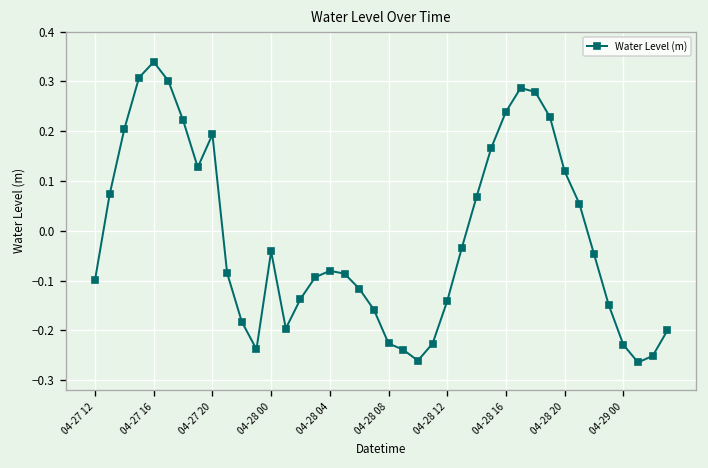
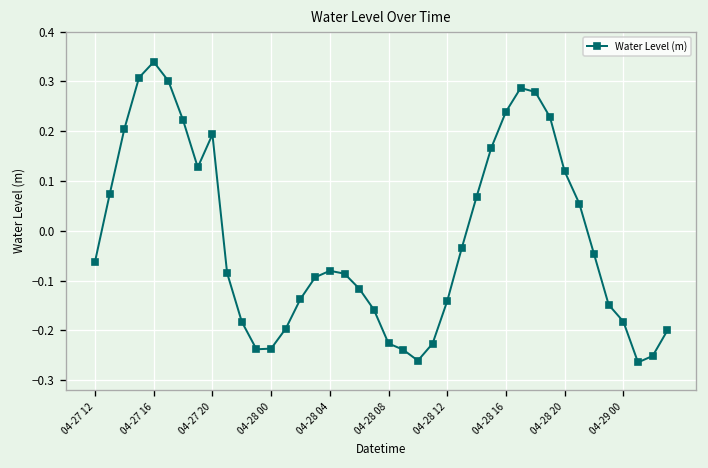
  {
-   "04-27 12": -0.10,
+   "04-27 12": -0.06,
    "04-27 16": 0.34,
    "04-27 20": 0.19,
-   "04-28 00": -0.04,
+   "04-28 00": -0.24,
    "04-28 04": -0.08,
    "04-28 08": -0.23,
    "04-28 12": -0.14,
    "04-28 16": 0.24,
    "04-28 20": 0.12,
-   "04-29 00": -0.23
+   "04-29 00": -0.18
  }
